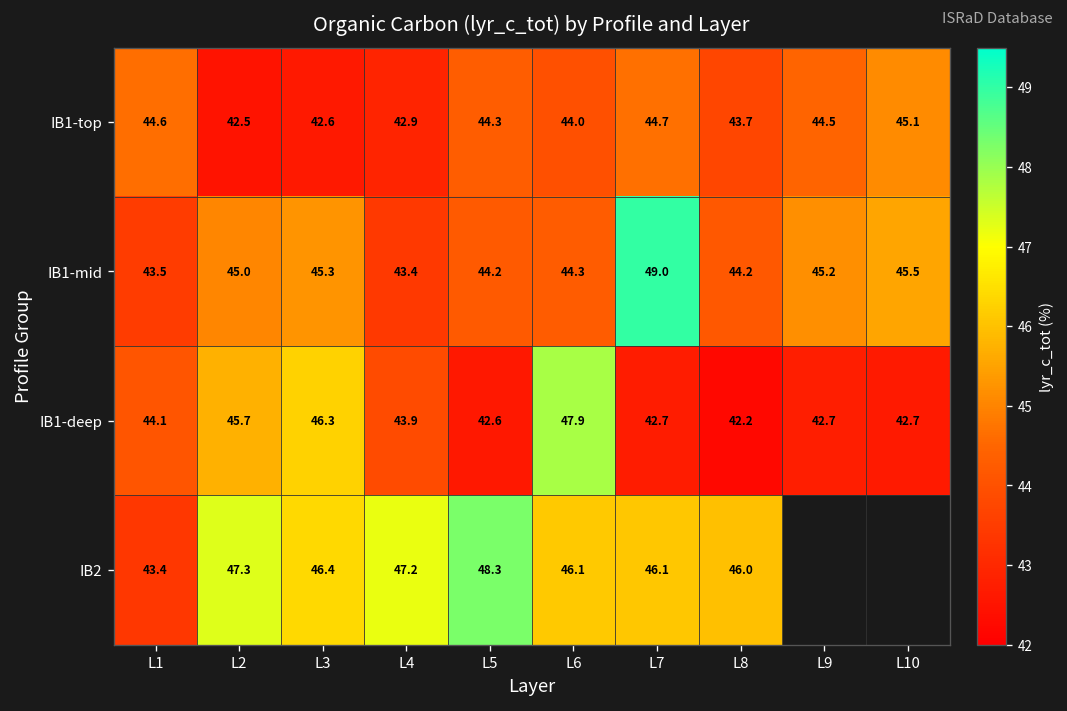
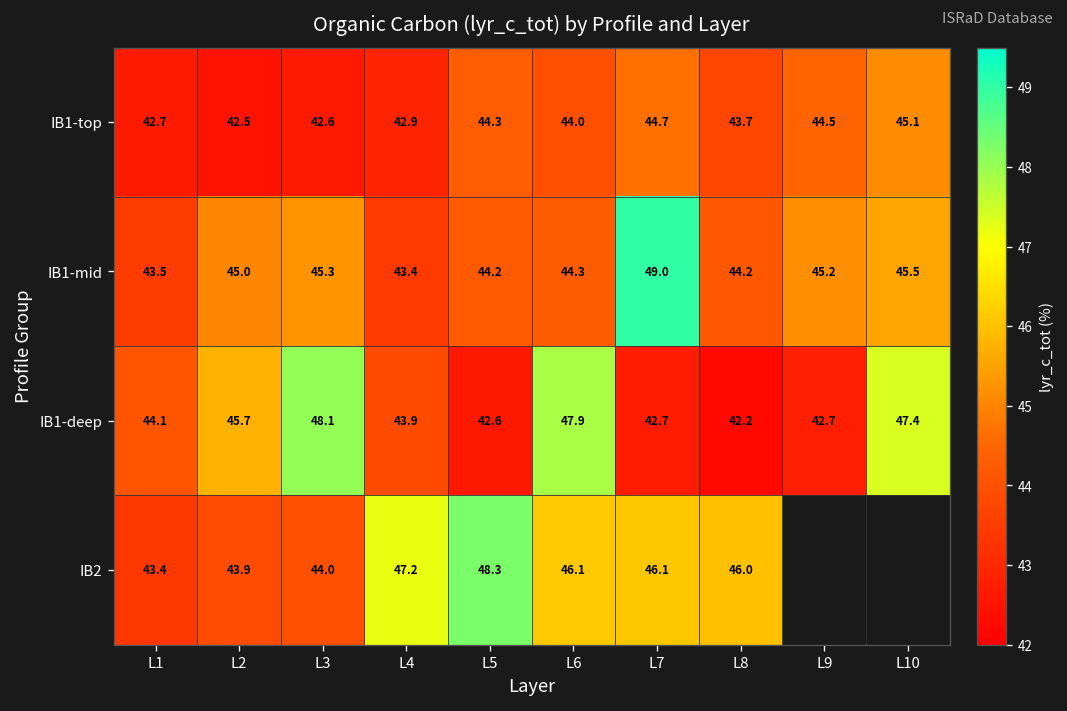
  {
    "IB1-top": {
-     "L1": 44.6,
+     "L1": 42.7,
      "L2": 42.5,
      "L3": 42.6,
      "L4": 42.9,
      "L5": 44.3,
      "L6": 44.0,
      "L7": 44.7,
      "L8": 43.7,
      "L9": 44.5,
      "L10": 45.1
    },
    "IB1-mid": {
      "L1": 43.5,
      "L2": 45.0,
      "L3": 45.3,
      "L4": 43.4,
      "L5": 44.2,
      "L6": 44.3,
      "L7": 49.0,
      "L8": 44.2,
      "L9": 45.2,
      "L10": 45.5
    },
    "IB1-deep": {
      "L1": 44.1,
      "L2": 45.7,
-     "L3": 46.3,
+     "L3": 48.1,
      "L4": 43.9,
      "L5": 42.6,
      "L6": 47.9,
      "L7": 42.7,
      "L8": 42.2,
      "L9": 42.7,
-     "L10": 42.7
+     "L10": 47.4
    },
    "IB2": {
      "L1": 43.4,
-     "L2": 47.3,
-     "L3": 46.4,
+     "L2": 43.9,
+     "L3": 44.0,
      "L4": 47.2,
      "L5": 48.3,
      "L6": 46.1,
      "L7": 46.1,
      "L8": 46.0
    }
  }
